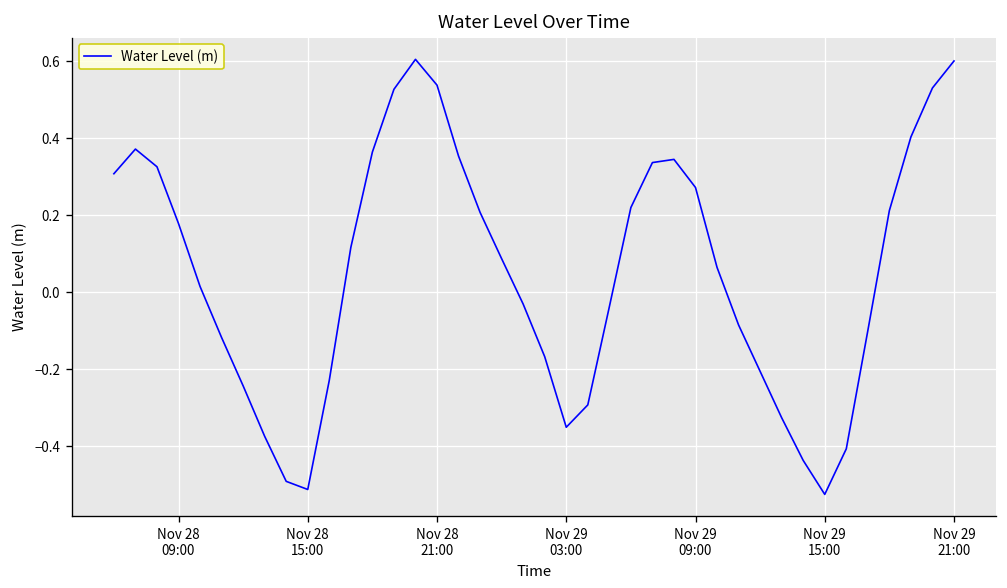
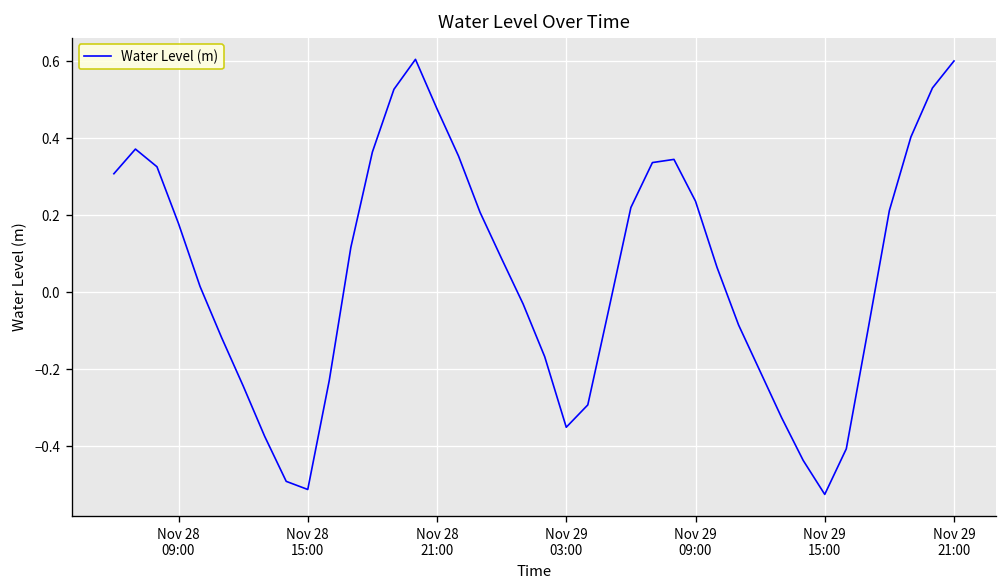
  {
    "Nov 28 09:00": 0.18,
    "Nov 28 15:00": -0.51,
-   "Nov 28 21:00": 0.54,
+   "Nov 28 21:00": 0.48,
    "Nov 29 03:00": -0.35,
-   "Nov 29 09:00": 0.27,
+   "Nov 29 09:00": 0.24,
    "Nov 29 15:00": -0.53,
    "Nov 29 21:00": 0.60
  }
